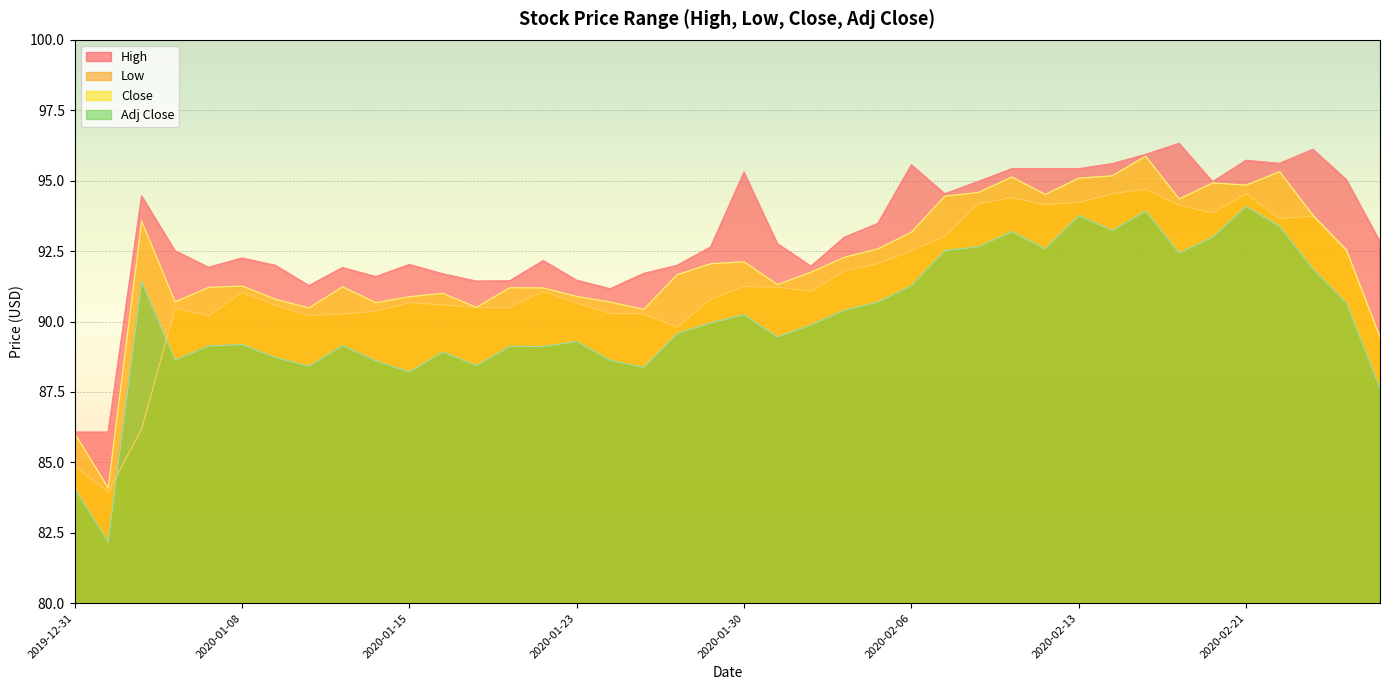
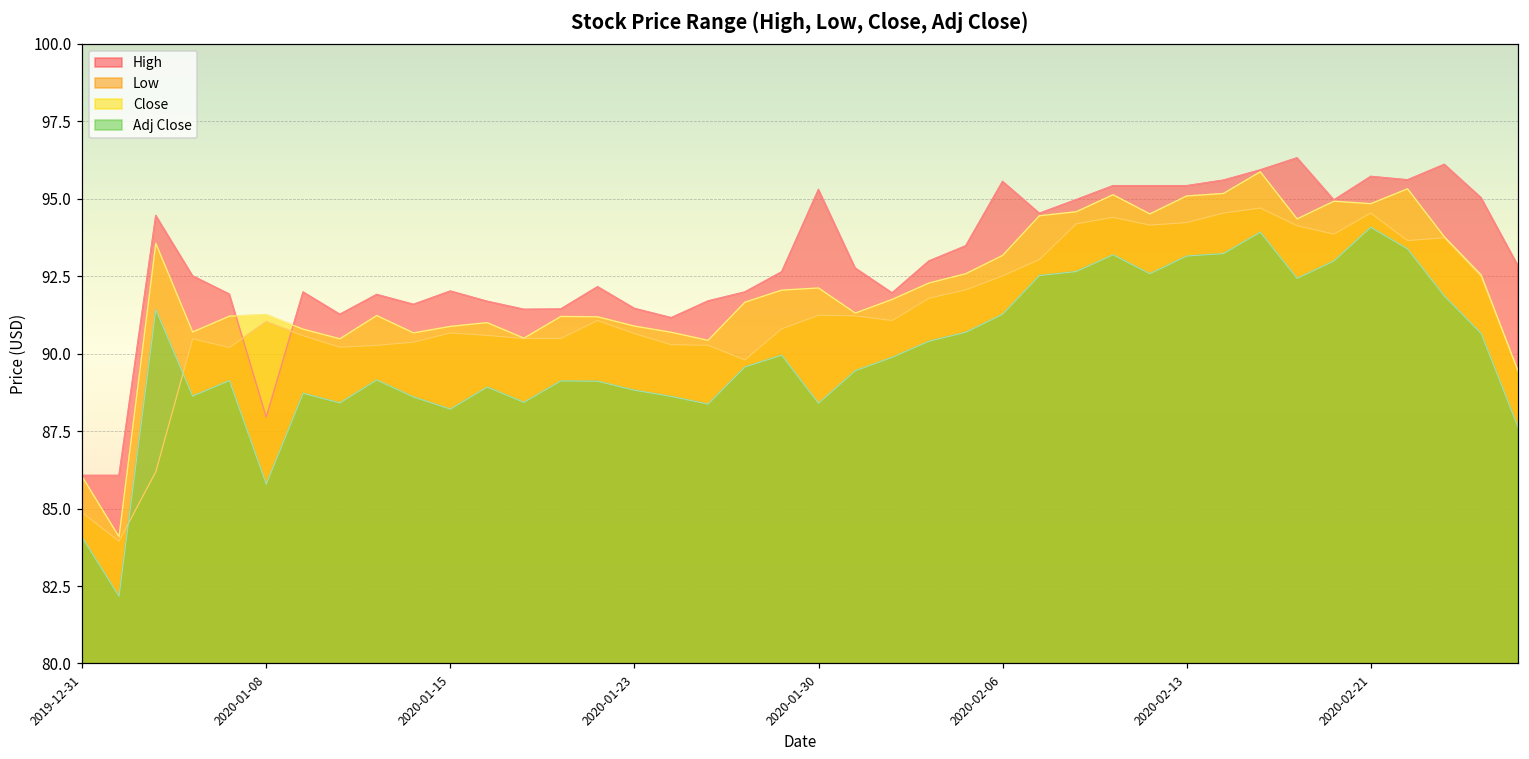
  {
    "High": {
-     "2020-01-08": 92.3,
+     "2020-01-08": 88.0,
      "2020-01-15": 92.0,
      "2020-01-23": 91.5,
      "2020-01-30": 95.3,
      "2020-02-06": 95.6,
      "2020-02-13": 95.4,
      "2020-02-21": 95.7
    },
    "Adj Close": {
      "2019-12-31": 84.1,
-     "2020-01-08": 89.2,
+     "2020-01-08": 85.8,
      "2020-01-15": 88.2,
-     "2020-01-23": 89.3,
-     "2020-01-30": 90.2,
+     "2020-01-23": 88.8,
+     "2020-01-30": 88.4,
      "2020-02-06": 91.3,
-     "2020-02-13": 93.8,
+     "2020-02-13": 93.2,
      "2020-02-21": 94.1
    }
  }
